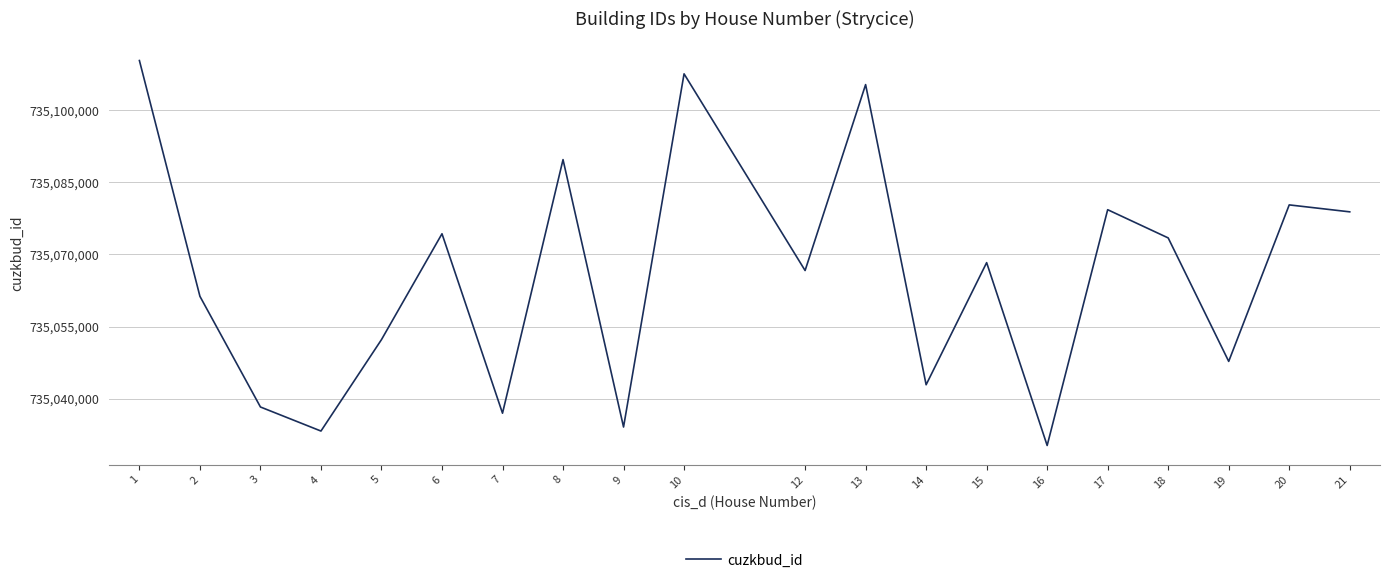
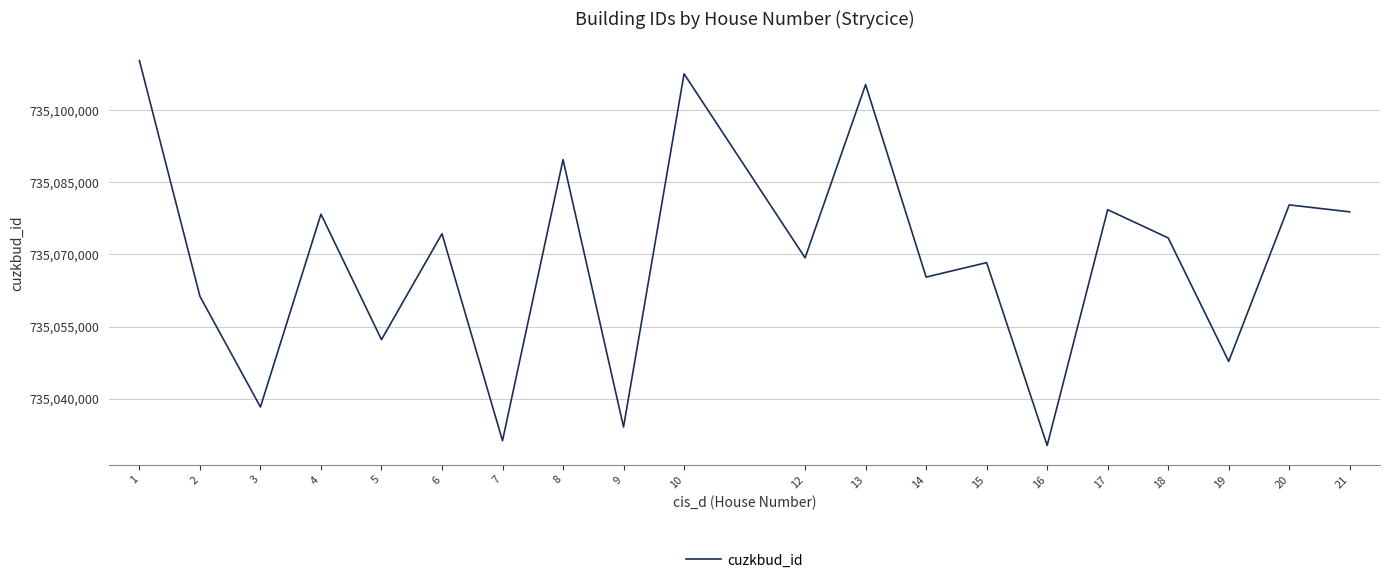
  {
    "1": "735,110,000",
    "2": "735,061,000",
    "3": "735,038,000",
-   "4": "735,033,000",
+   "4": "735,078,000",
    "5": "735,052,000",
    "6": "735,074,000",
-   "7": "735,037,000",
+   "7": "735,031,000",
    "8": "735,090,000",
    "9": "735,034,000",
    "10": "735,108,000",
-   "12": "735,067,000",
+   "12": "735,069,000",
    "13": "735,105,000",
-   "14": "735,043,000",
+   "14": "735,065,000",
    "15": "735,068,000",
    "16": "735,030,000",
    "17": "735,079,000",
    "18": "735,073,000",
    "19": "735,048,000",
    "20": "735,080,000",
    "21": "735,079,000"
  }
